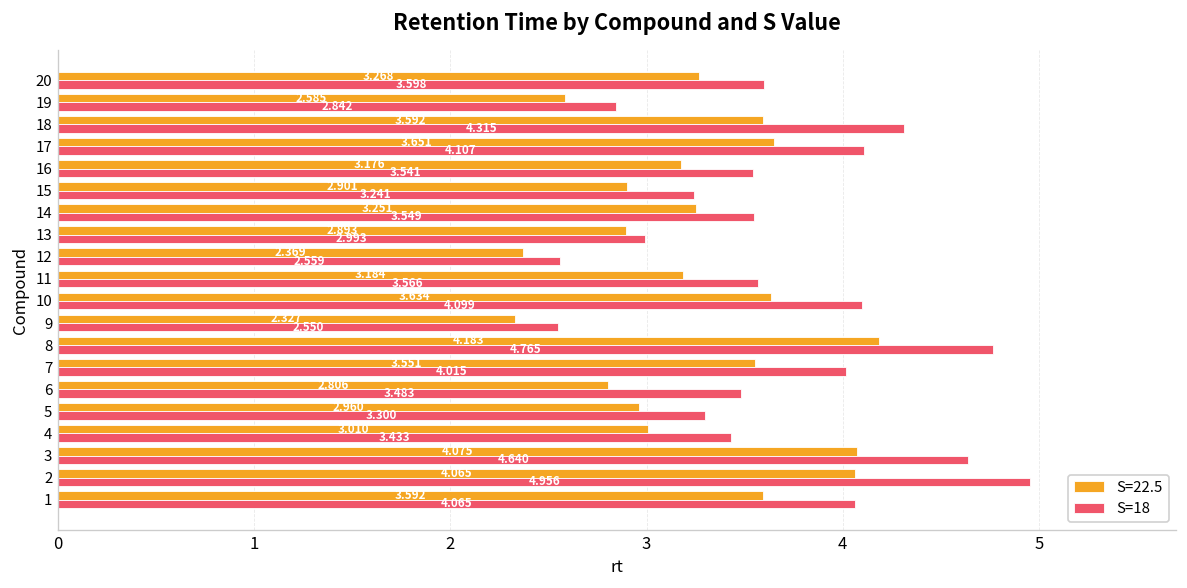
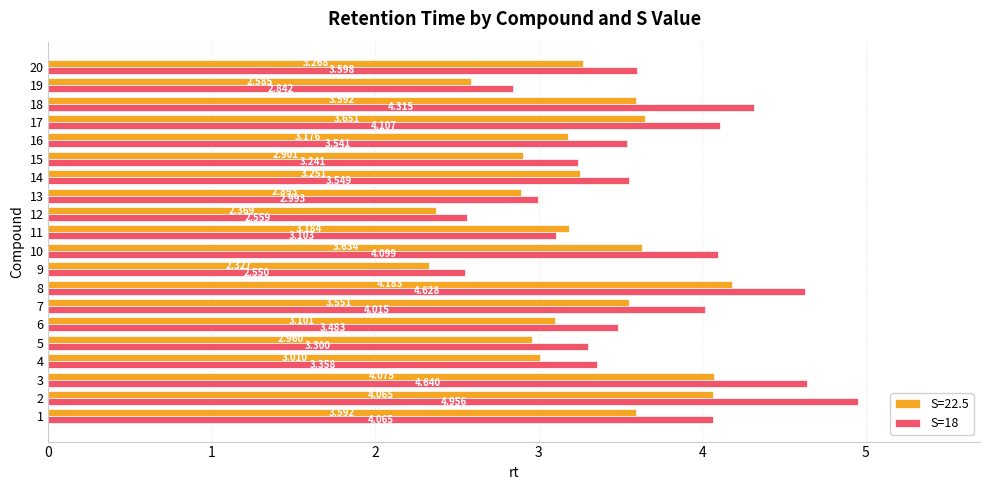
  {
    "S=22.5": {
      "20": 3.268,
      "19": 2.585,
      "18": 3.592,
      "17": 3.651,
      "16": 3.176,
      "15": 2.901,
      "14": 3.251,
      "12": 2.369,
      "10": 3.634,
      "9": 2.327,
      "8": 4.183,
      "7": 3.551,
-     "6": 2.806,
+     "6": 3.101,
      "5": 2.960,
      "4": 3.010,
      "3": 4.075,
      "2": 4.065,
      "1": 3.592
    },
    "S=18": {
      "20": 3.598,
      "19": 2.842,
      "18": 4.315,
      "17": 4.107,
      "16": 3.541,
      "15": 3.241,
      "14": 3.549,
      "12": 2.559,
-     "11": 3.566,
+     "11": 3.103,
      "10": 4.099,
      "9": 2.550,
-     "8": 4.765,
+     "8": 4.628,
      "7": 4.015,
      "6": 3.483,
      "5": 3.300,
-     "4": 3.433,
+     "4": 3.358,
      "3": 4.640,
      "2": 4.956,
      "1": 4.065
    }
  }
